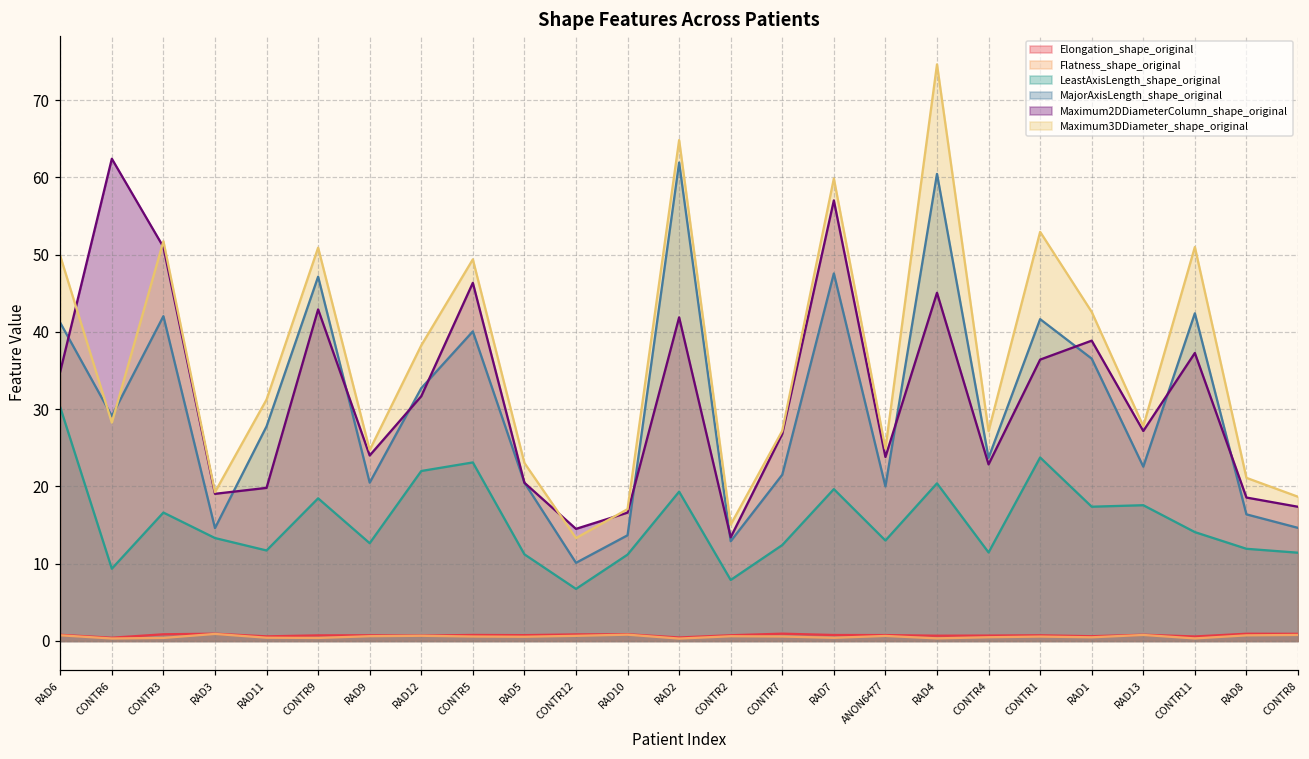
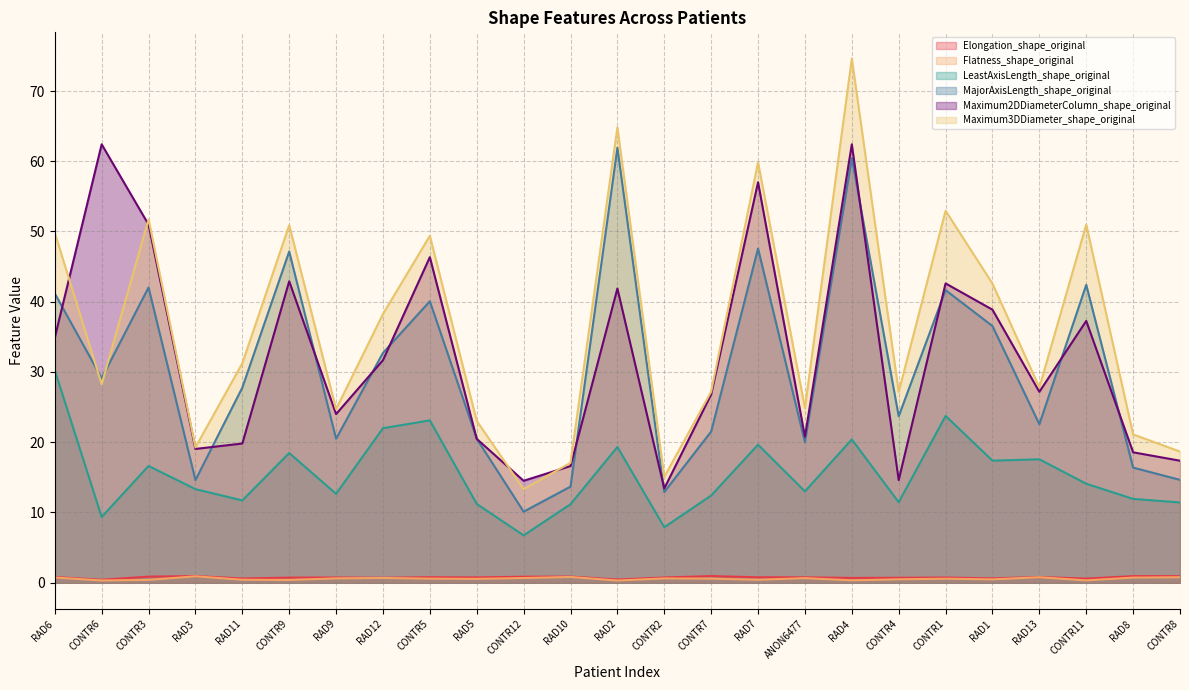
  {
    "Maximum2DDiameterColumn_shape_original": {
      "RAD6": 35,
      "CONTR6": 62,
      "CONTR3": 51,
      "RAD11": 20,
      "CONTR9": 43,
      "RAD9": 24,
      "RAD12": 32,
      "CONTR5": 46,
      "CONTR12": 15,
      "RAD10": 17,
      "RAD2": 42,
      "CONTR2": 13,
      "CONTR7": 27,
      "RAD7": 57,
-     "ANON6477": 24,
-     "RAD4": 45,
-     "CONTR4": 23,
-     "CONTR1": 36,
+     "ANON6477": 21,
+     "RAD4": 62,
+     "CONTR4": 15,
+     "CONTR1": 43,
      "RAD1": 39,
      "RAD13": 27,
      "CONTR11": 37,
      "RAD8": 19,
      "CONTR8": 17
    }
  }
